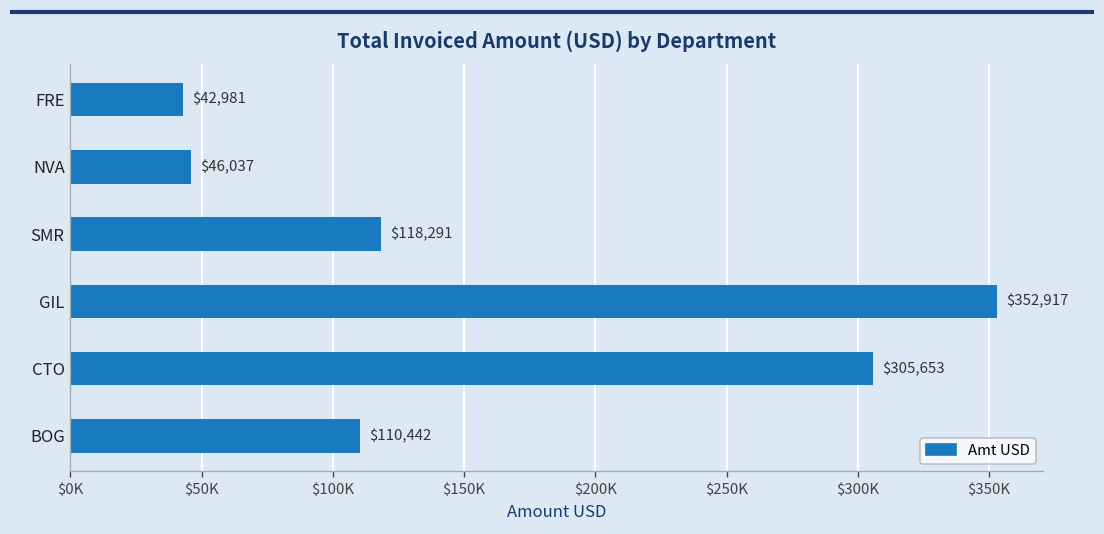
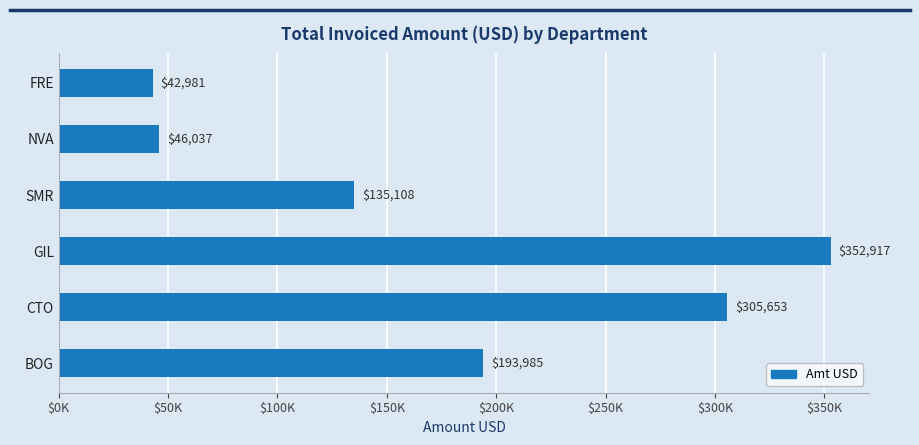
  {
    "FRE": "$42,981",
    "NVA": "$46,037",
-   "SMR": "$118,291",
+   "SMR": "$135,108",
    "GIL": "$352,917",
    "CTO": "$305,653",
-   "BOG": "$110,442"
+   "BOG": "$193,985"
  }
